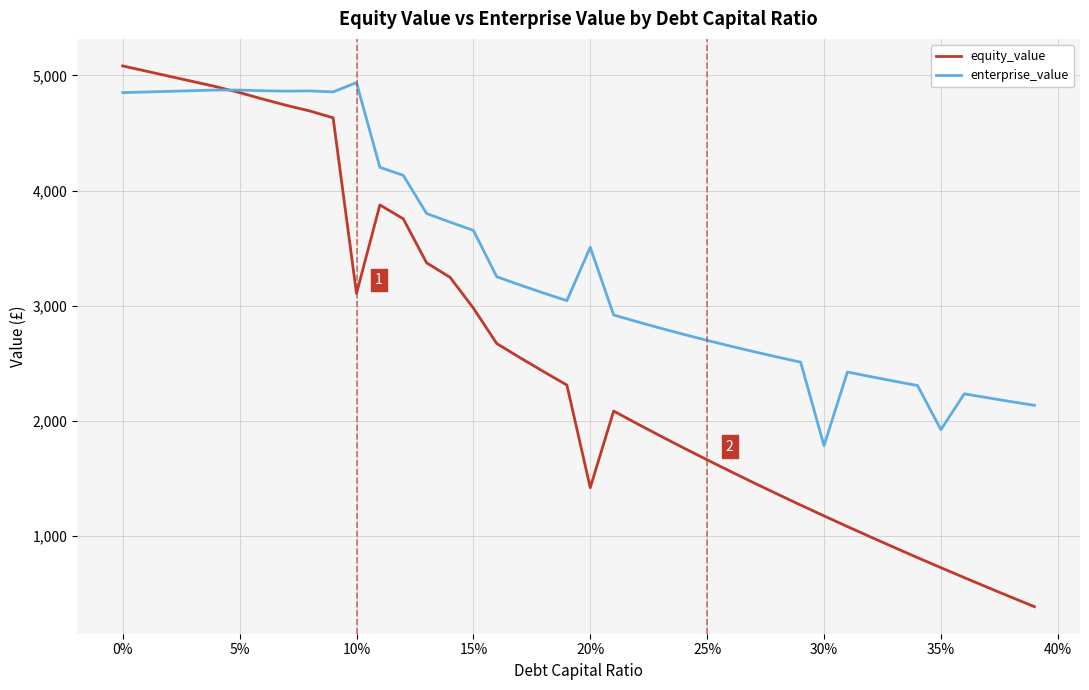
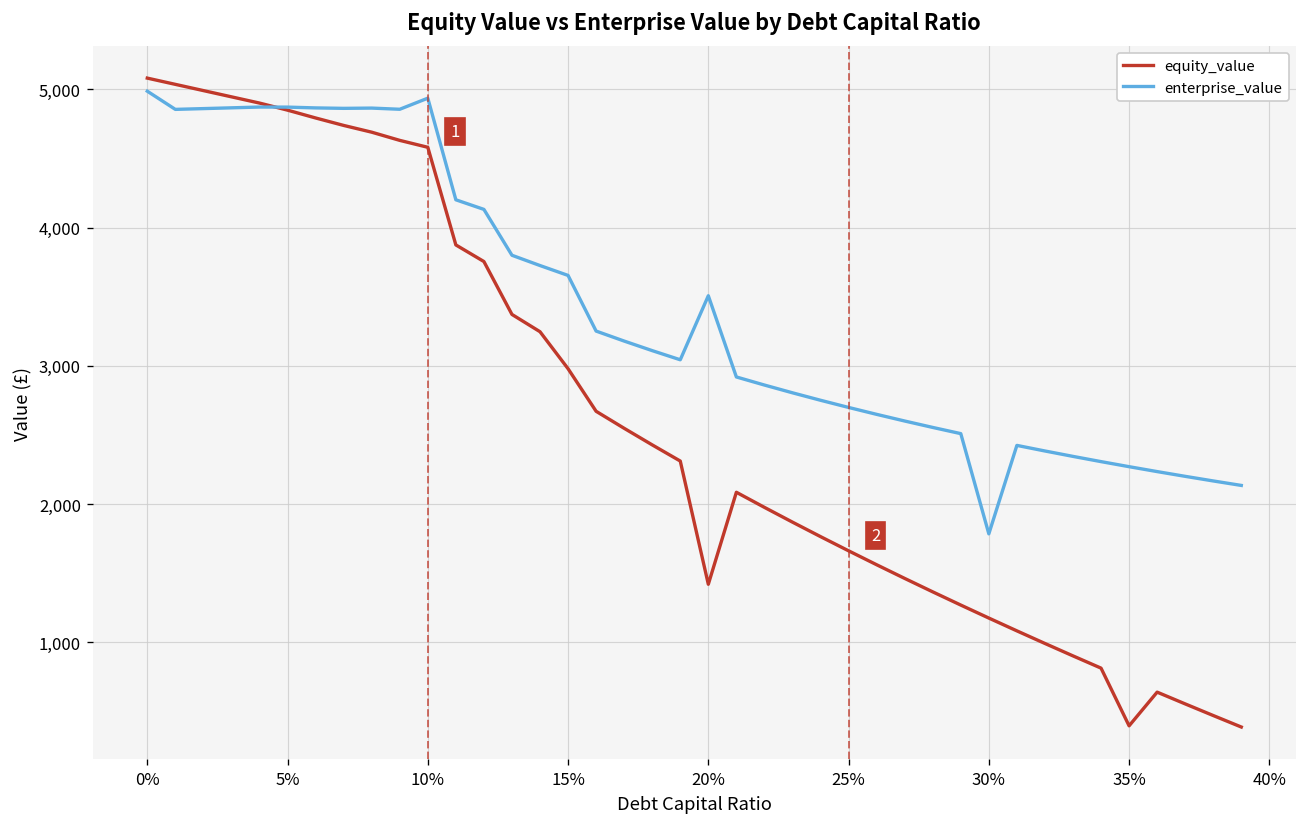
  {
    "equity_value": {
      "0%": "5,080",
-     "10%": "3,110",
+     "10%": "4,580",
      "15%": "2,980",
      "20%": "1,420",
      "25%": "1,660",
      "30%": "1,170",
-     "35%": "720"
+     "35%": "390"
    },
    "enterprise_value": {
-     "0%": "4,850",
+     "0%": "4,990",
      "10%": "4,940",
      "15%": "3,650",
      "20%": "3,510",
      "25%": "2,700",
      "30%": "1,780",
-     "35%": "1,920"
+     "35%": "2,270"
    }
  }
